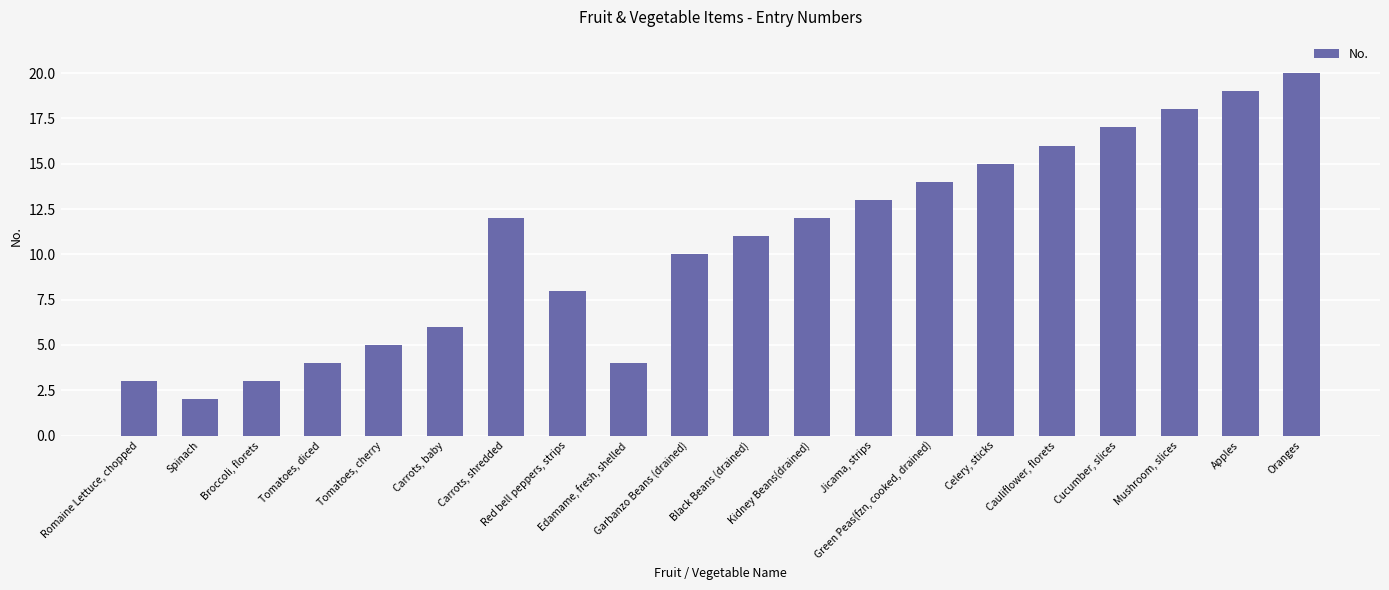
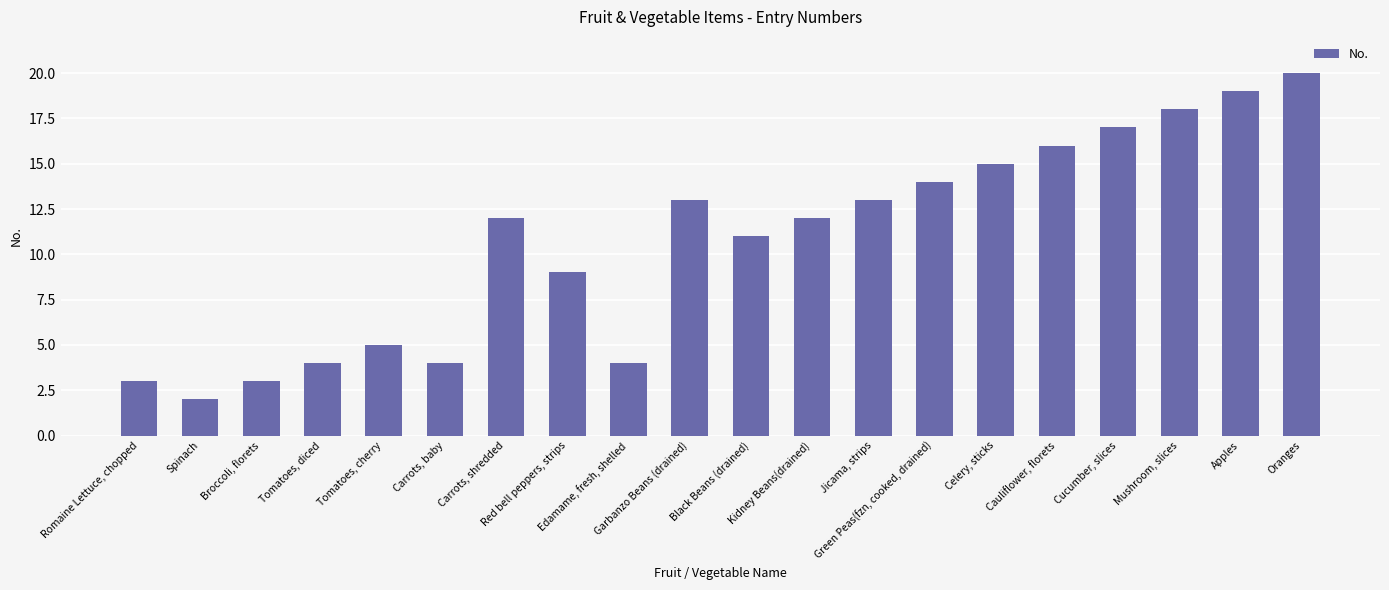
  {
    "Romaine Lettuce, chopped": 3,
    "Spinach": 2,
    "Broccoli, florets": 3,
    "Tomatoes, diced": 4,
    "Tomatoes, cherry": 5,
-   "Carrots, baby": 6,
+   "Carrots, baby": 4,
    "Carrots, shredded": 12,
-   "Red bell peppers, strips": 8,
+   "Red bell peppers, strips": 9,
    "Edamame, fresh, shelled": 4,
-   "Garbanzo Beans (drained)": 10,
+   "Garbanzo Beans (drained)": 13,
    "Black Beans (drained)": 11,
    "Kidney Beans(drained)": 12,
    "Jicama, strips": 13,
    "Green Peas(fzn, cooked, drained)": 14,
    "Celery, sticks": 15,
    "Cauliflower, florets": 16,
    "Cucumber, slices": 17,
    "Mushroom, slices": 18,
    "Apples": 19,
    "Oranges": 20
  }
